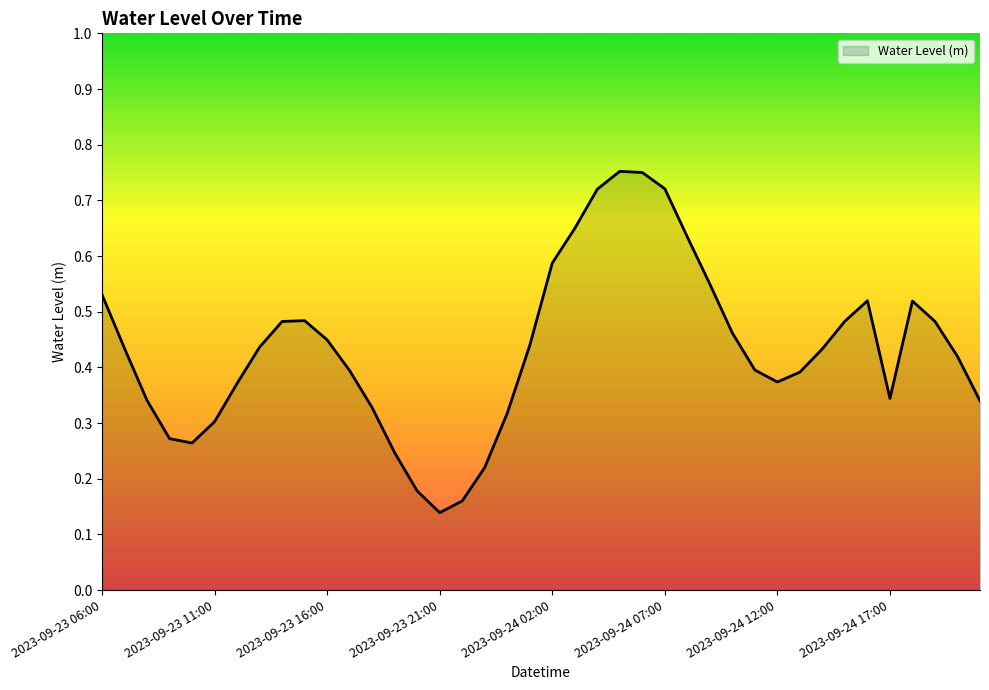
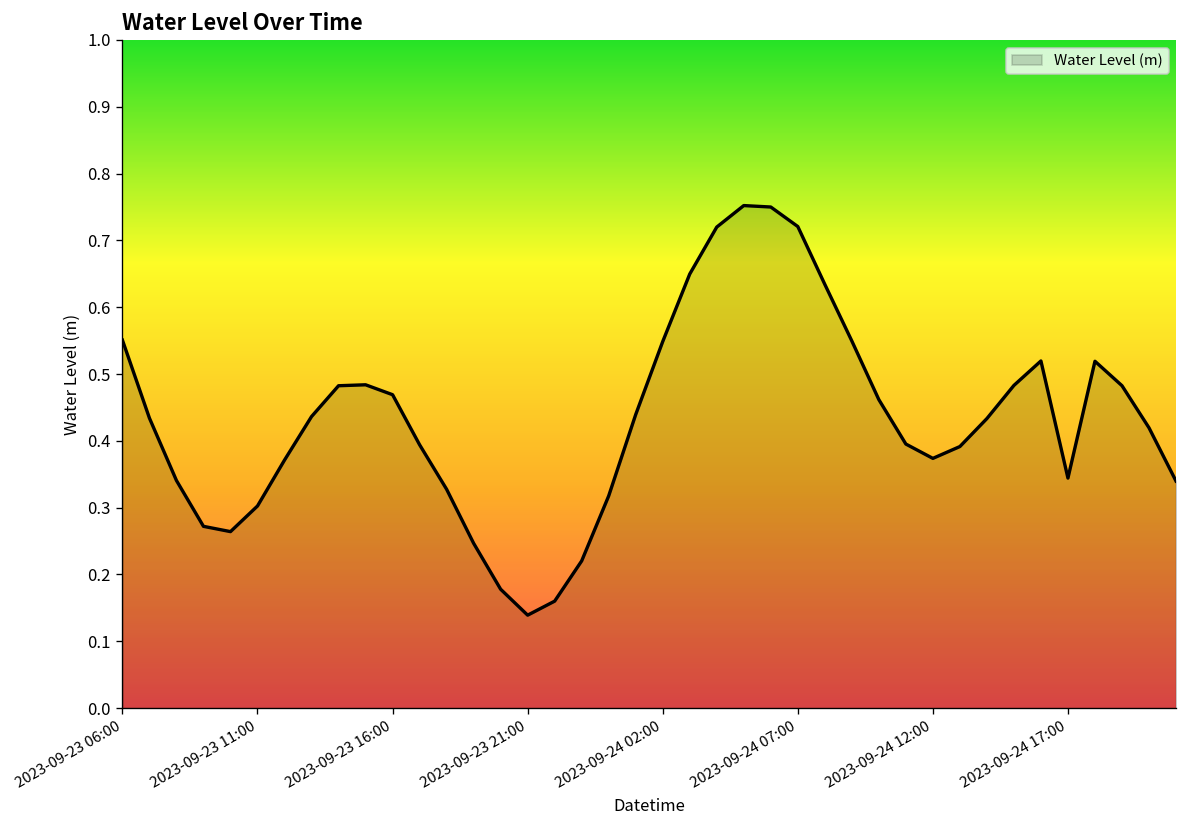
  {
-   "2023-09-23 06:00": 0.53,
+   "2023-09-23 06:00": 0.55,
    "2023-09-23 11:00": 0.30,
-   "2023-09-23 16:00": 0.45,
+   "2023-09-23 16:00": 0.47,
    "2023-09-23 21:00": 0.14,
-   "2023-09-24 02:00": 0.59,
+   "2023-09-24 02:00": 0.55,
    "2023-09-24 07:00": 0.72,
    "2023-09-24 12:00": 0.37,
    "2023-09-24 17:00": 0.34
  }
